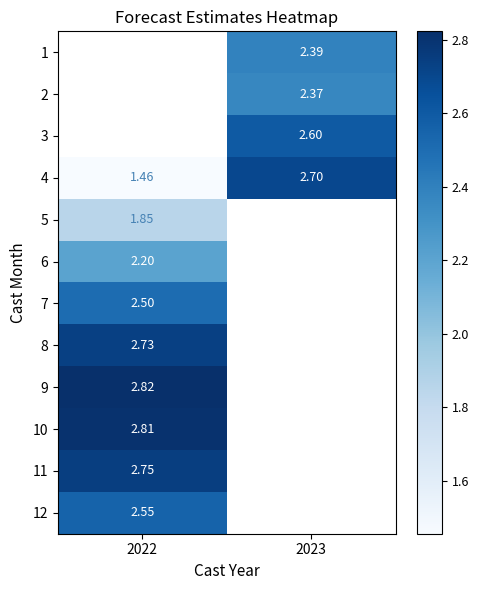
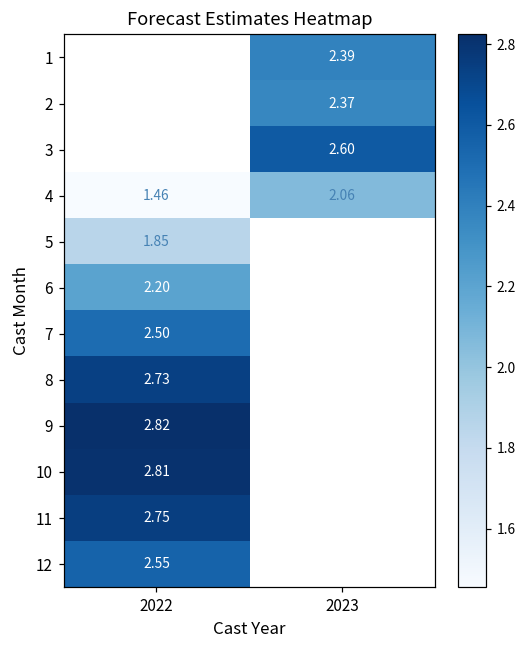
  {
    "1": {
      "2023": 2.39
    },
    "2": {
      "2023": 2.37
    },
    "3": {
      "2023": 2.60
    },
    "4": {
      "2022": 1.46,
-     "2023": 2.70
+     "2023": 2.06
    },
    "5": {
      "2022": 1.85
    },
    "6": {
      "2022": 2.20
    },
    "7": {
      "2022": 2.50
    },
    "8": {
      "2022": 2.73
    },
    "9": {
      "2022": 2.82
    },
    "10": {
      "2022": 2.81
    },
    "11": {
      "2022": 2.75
    },
    "12": {
      "2022": 2.55
    }
  }
